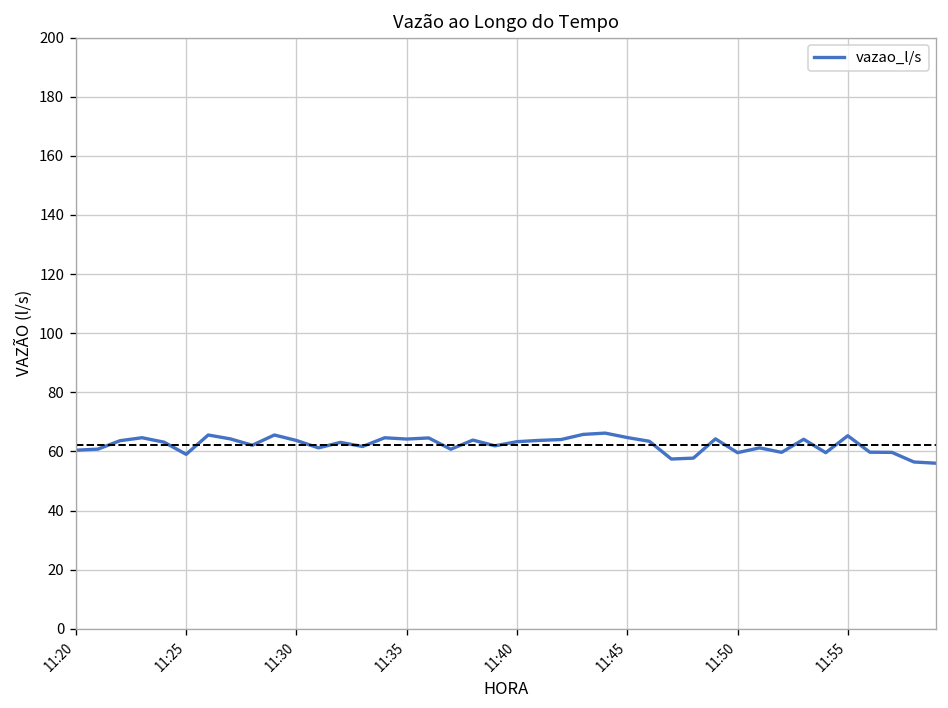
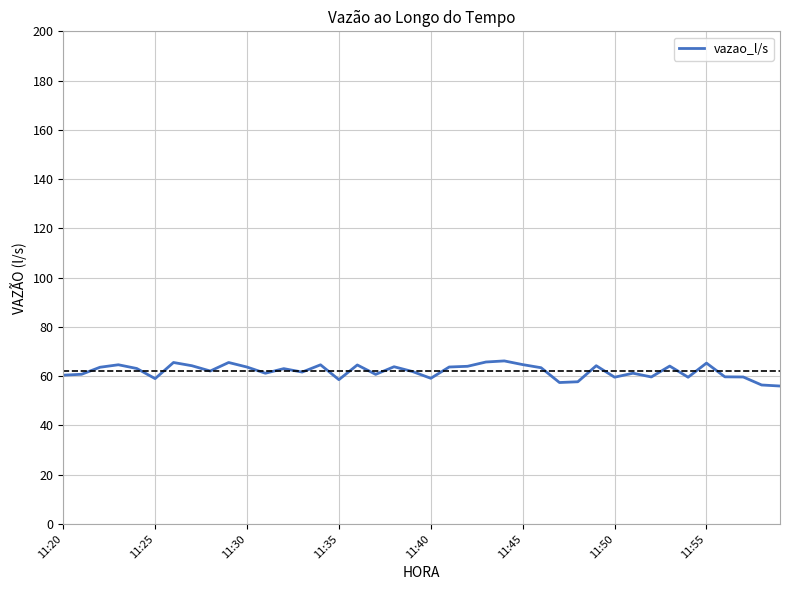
  {
    "11:20": 60,
    "11:25": 59,
    "11:30": 64,
-   "11:35": 64,
-   "11:40": 63,
+   "11:35": 59,
+   "11:40": 59,
    "11:45": 65,
    "11:50": 60,
    "11:55": 65
  }
